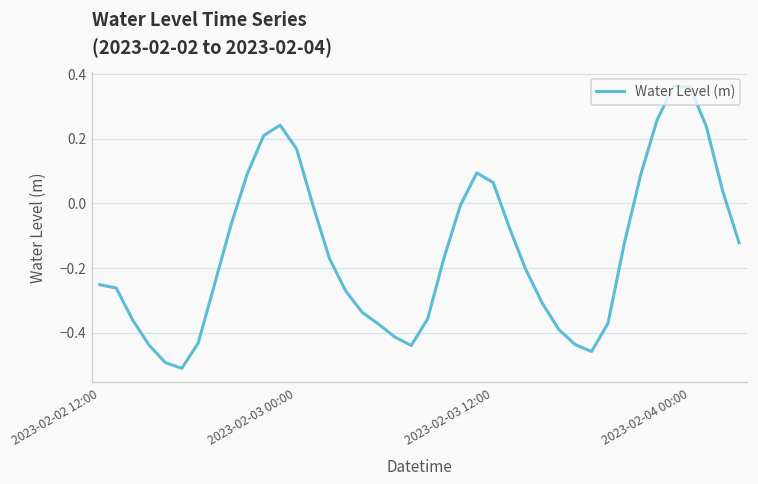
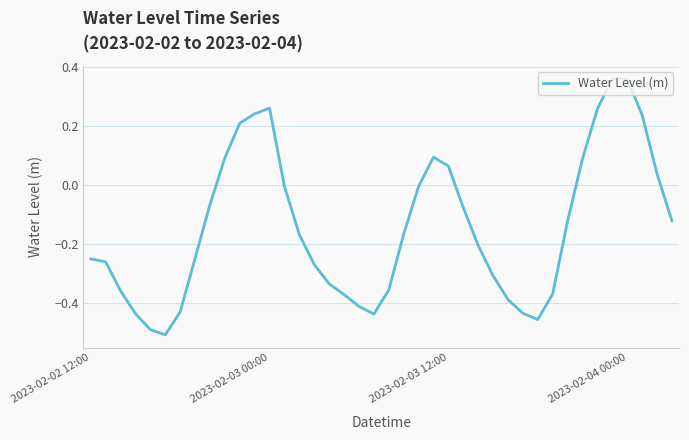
  {
    "2023-02-02 12:00": -0.25,
-   "2023-02-03 00:00": 0.17,
+   "2023-02-03 00:00": 0.26,
    "2023-02-03 12:00": 0.06
  }
